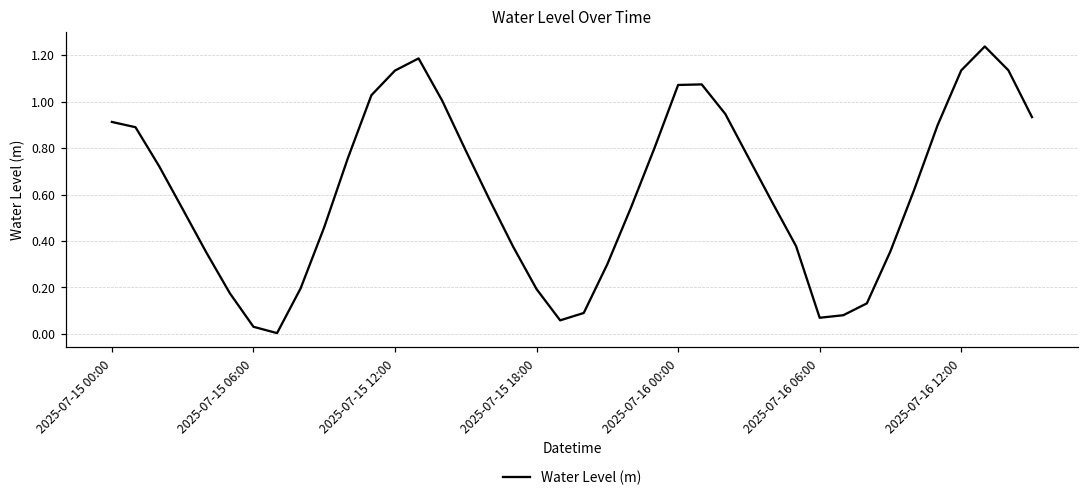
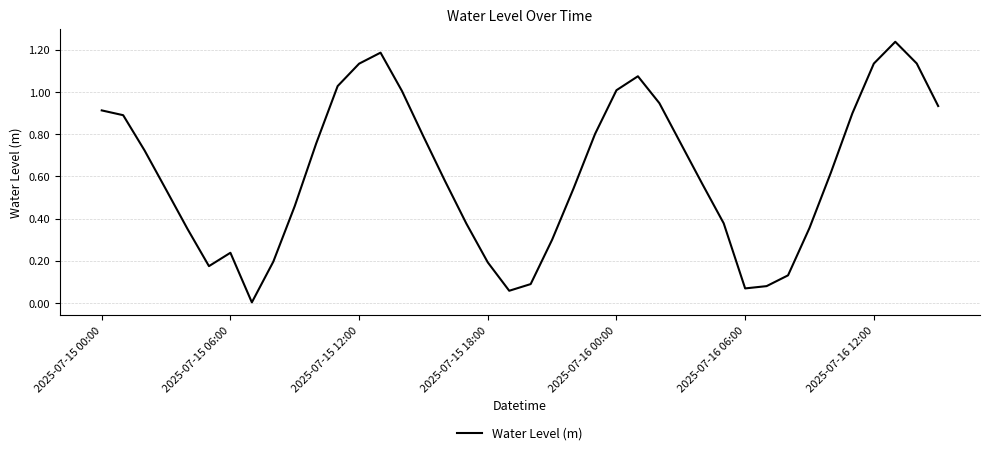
  {
    "2025-07-15 00:00": 0.91,
-   "2025-07-15 06:00": 0.03,
+   "2025-07-15 06:00": 0.24,
    "2025-07-15 12:00": 1.13,
    "2025-07-15 18:00": 0.19,
-   "2025-07-16 00:00": 1.07,
+   "2025-07-16 00:00": 1.01,
    "2025-07-16 06:00": 0.07,
    "2025-07-16 12:00": 1.13
  }
